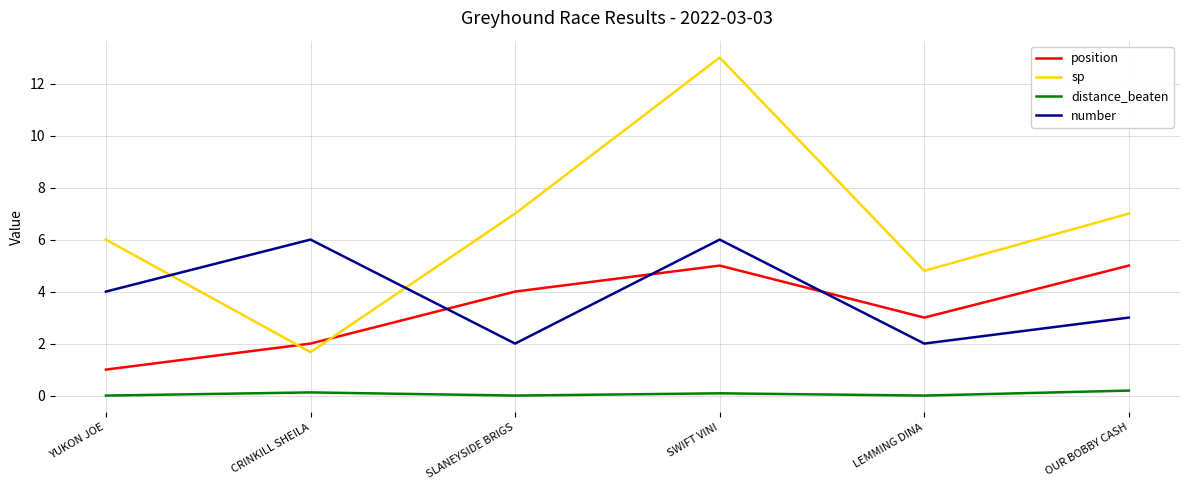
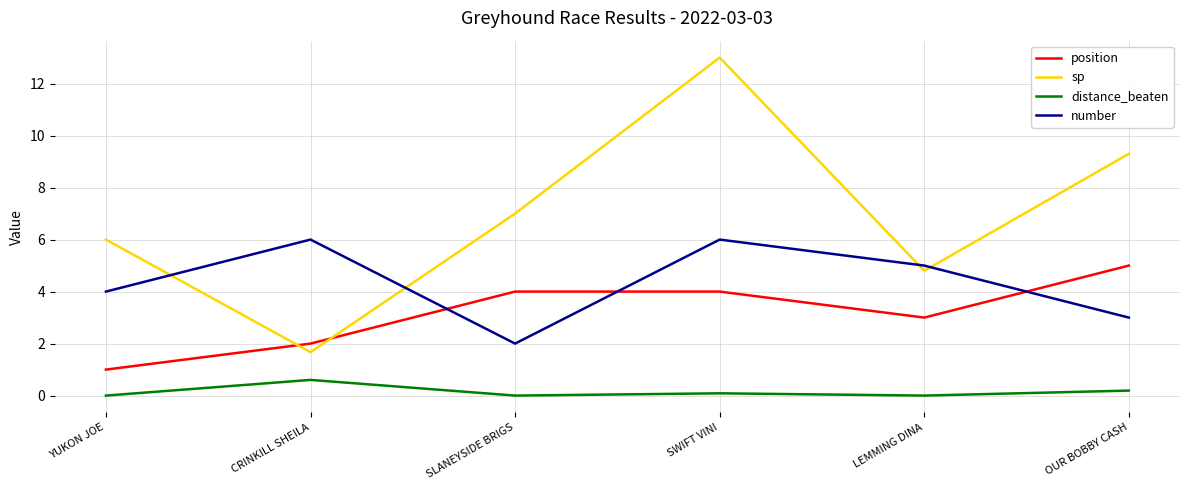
  {
    "position": {
      "YUKON JOE": 1,
      "CRINKILL SHEILA": 2,
      "SLANEYSIDE BRIGS": 4,
-     "SWIFT VINI": 5,
+     "SWIFT VINI": 4,
      "LEMMING DINA": 3,
      "OUR BOBBY CASH": 5
    },
    "sp": {
      "YUKON JOE": 6.0,
      "CRINKILL SHEILA": 1.7,
      "SLANEYSIDE BRIGS": 7.0,
      "SWIFT VINI": 13.0,
      "LEMMING DINA": 4.8,
-     "OUR BOBBY CASH": 7.0
+     "OUR BOBBY CASH": 9.3
    },
    "distance_beaten": {
      "YUKON JOE": 0.0,
-     "CRINKILL SHEILA": 0.1,
+     "CRINKILL SHEILA": 0.6,
      "SLANEYSIDE BRIGS": 0.0,
      "SWIFT VINI": 0.1,
      "LEMMING DINA": 0.0,
      "OUR BOBBY CASH": 0.2
    },
    "number": {
      "YUKON JOE": 4,
      "CRINKILL SHEILA": 6,
      "SLANEYSIDE BRIGS": 2,
      "SWIFT VINI": 6,
-     "LEMMING DINA": 2,
+     "LEMMING DINA": 5,
      "OUR BOBBY CASH": 3
    }
  }
